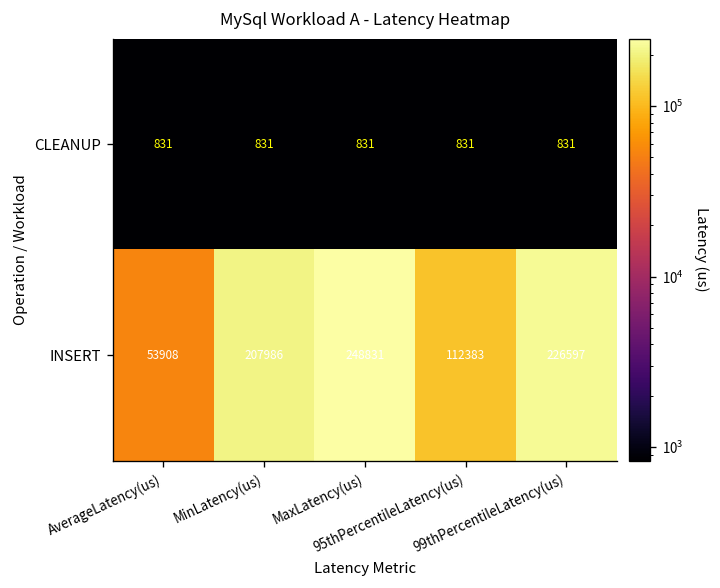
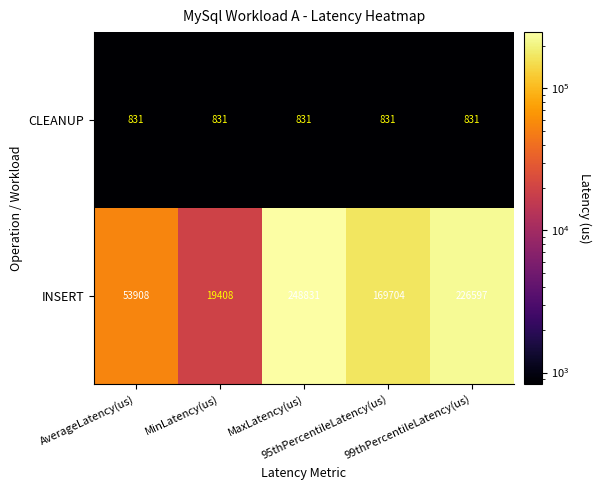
  {
    "CLEANUP": {
      "AverageLatency(us)": 831,
      "MinLatency(us)": 831,
      "MaxLatency(us)": 831,
      "95thPercentileLatency(us)": 831,
      "99thPercentileLatency(us)": 831
    },
    "INSERT": {
      "AverageLatency(us)": 53908,
-     "MinLatency(us)": 207986,
+     "MinLatency(us)": 19408,
      "MaxLatency(us)": 248831,
-     "95thPercentileLatency(us)": 112383,
+     "95thPercentileLatency(us)": 169704,
      "99thPercentileLatency(us)": 226597
    }
  }
